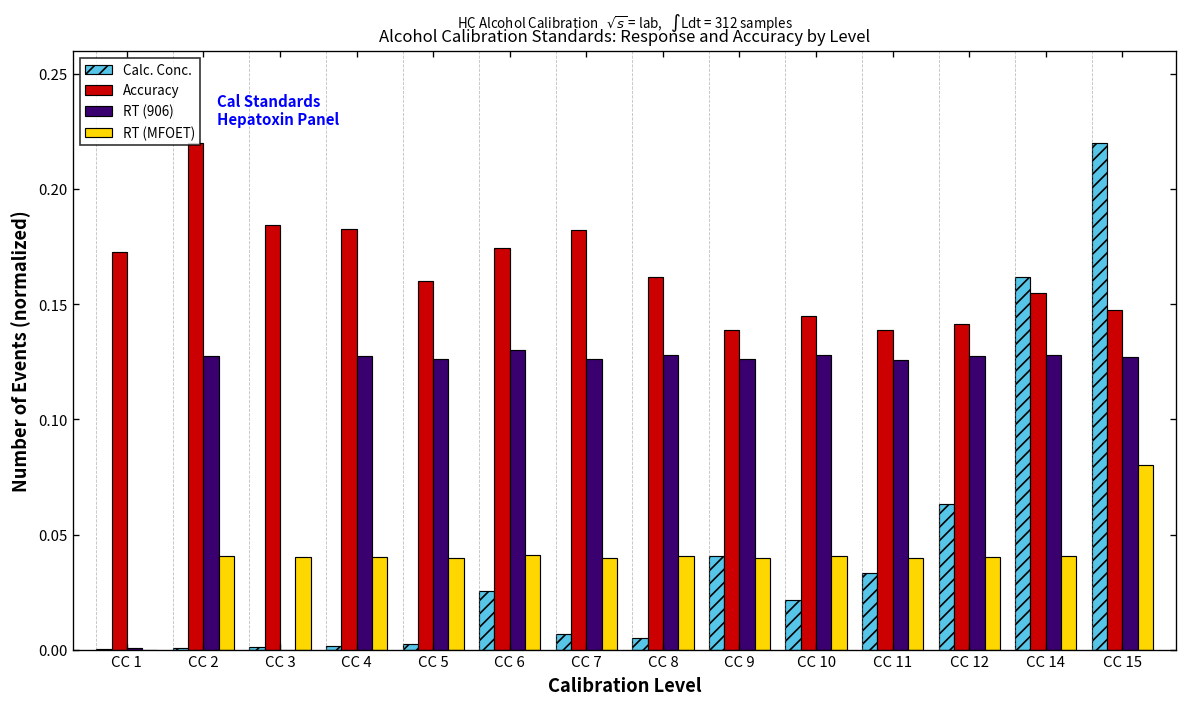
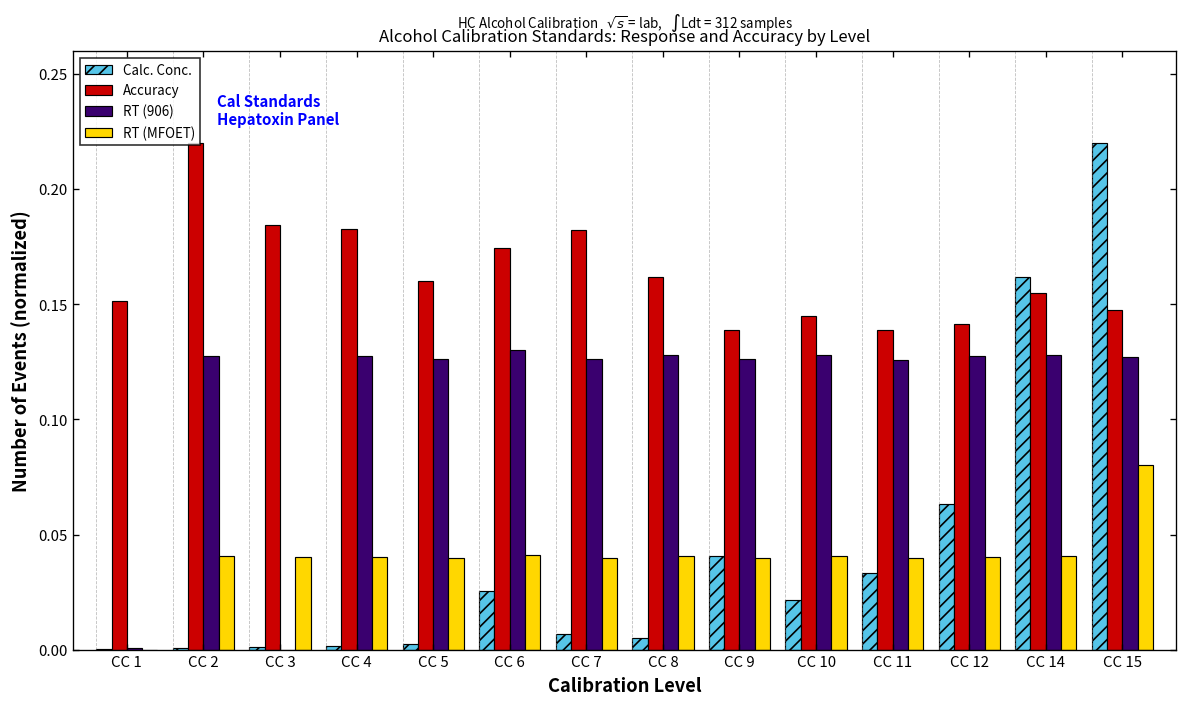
  {
    "Calc. Conc.": {
      "CC 4": 0.002,
      "CC 5": 0.002,
      "CC 6": 0.026,
      "CC 7": 0.007,
      "CC 8": 0.005,
      "CC 9": 0.041,
      "CC 10": 0.022,
      "CC 11": 0.033,
      "CC 12": 0.063,
      "CC 14": 0.162,
      "CC 15": 0.220
    },
    "Accuracy": {
-     "CC 1": 0.173,
+     "CC 1": 0.151,
      "CC 2": 0.220,
      "CC 3": 0.184,
      "CC 4": 0.183,
      "CC 5": 0.160,
      "CC 6": 0.174,
      "CC 7": 0.182,
      "CC 8": 0.162,
      "CC 9": 0.139,
      "CC 10": 0.145,
      "CC 11": 0.139,
      "CC 12": 0.141,
      "CC 14": 0.155,
      "CC 15": 0.147
    },
    "RT (906)": {
      "CC 2": 0.128,
      "CC 3": 0.000,
      "CC 4": 0.128,
      "CC 5": 0.126,
      "CC 6": 0.130,
      "CC 7": 0.126,
      "CC 8": 0.128,
      "CC 9": 0.126,
      "CC 10": 0.128,
      "CC 11": 0.126,
      "CC 12": 0.128,
      "CC 14": 0.128,
      "CC 15": 0.127
    },
    "RT (MFOET)": {
      "CC 1": 0.000,
      "CC 2": 0.040,
      "CC 3": 0.040,
      "CC 4": 0.040,
      "CC 5": 0.040,
      "CC 6": 0.041,
      "CC 7": 0.040,
      "CC 8": 0.040,
      "CC 9": 0.040,
      "CC 10": 0.040,
      "CC 11": 0.040,
      "CC 12": 0.040,
      "CC 14": 0.040,
      "CC 15": 0.080
    }
  }
